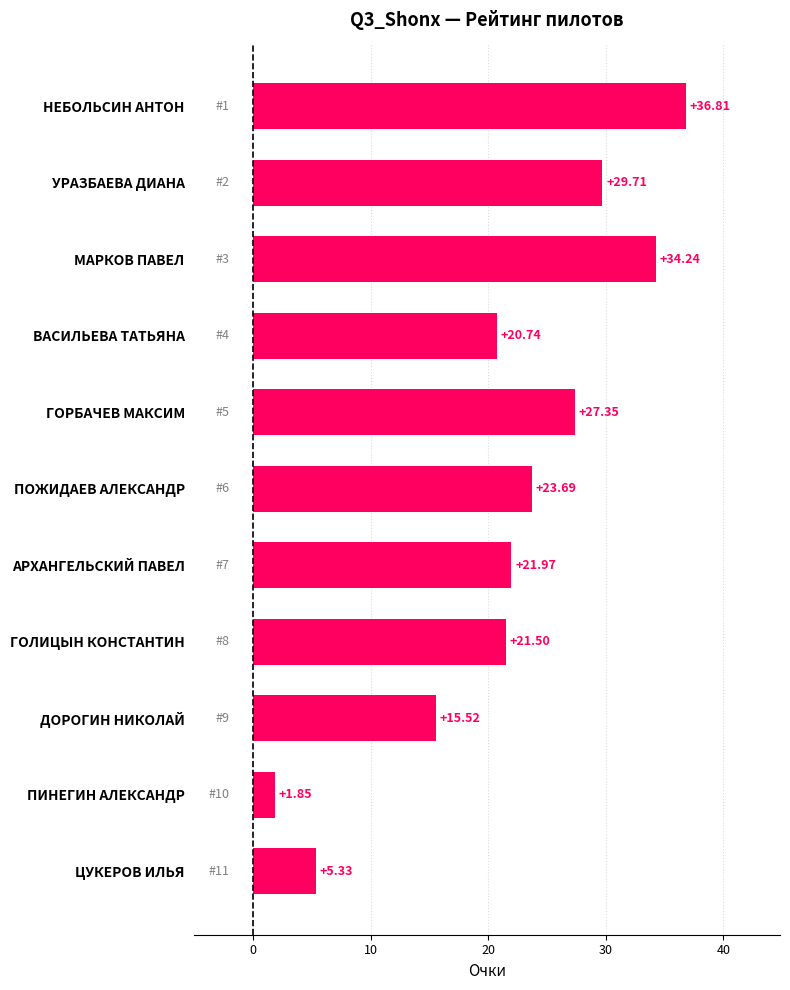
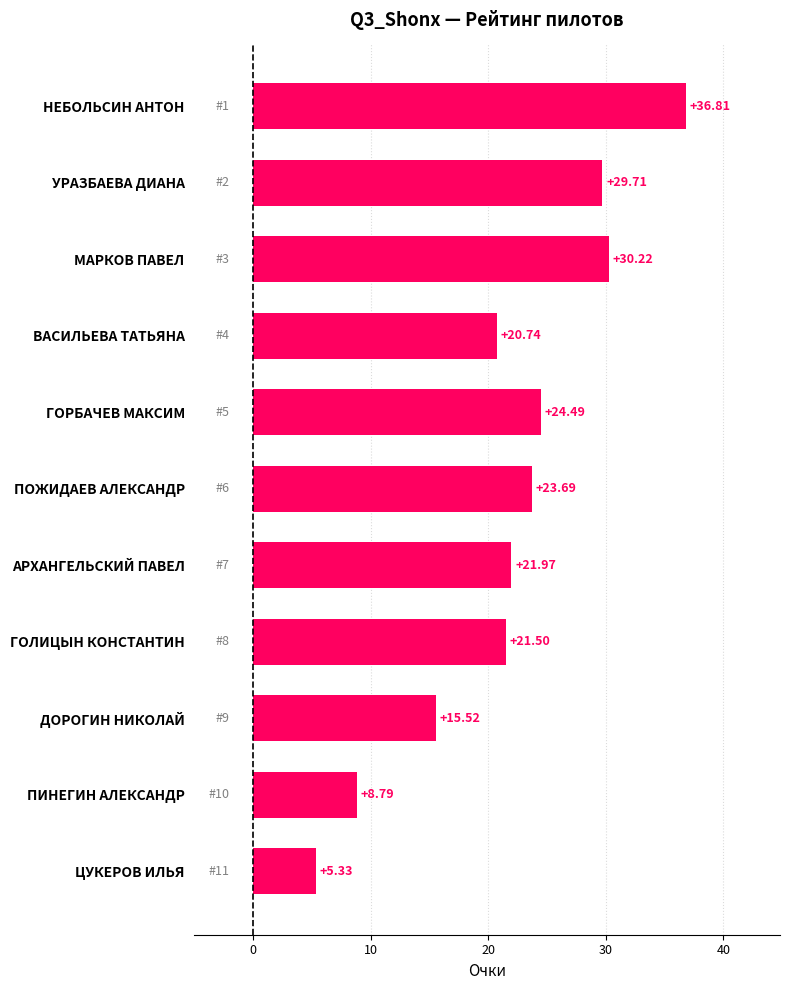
  {
    "НЕБОЛЬСИН АНТОН": "+36.81",
    "УРАЗБАЕВА ДИАНА": "+29.71",
-   "МАРКОВ ПАВЕЛ": "+34.24",
+   "МАРКОВ ПАВЕЛ": "+30.22",
    "ВАСИЛЬЕВА ТАТЬЯНА": "+20.74",
-   "ГОРБАЧЕВ МАКСИМ": "+27.35",
+   "ГОРБАЧЕВ МАКСИМ": "+24.49",
    "ПОЖИДАЕВ АЛЕКСАНДР": "+23.69",
    "АРХАНГЕЛЬСКИЙ ПАВЕЛ": "+21.97",
    "ГОЛИЦЫН КОНСТАНТИН": "+21.50",
    "ДОРОГИН НИКОЛАЙ": "+15.52",
-   "ПИНЕГИН АЛЕКСАНДР": "+1.85",
+   "ПИНЕГИН АЛЕКСАНДР": "+8.79",
    "ЦУКЕРОВ ИЛЬЯ": "+5.33"
  }
